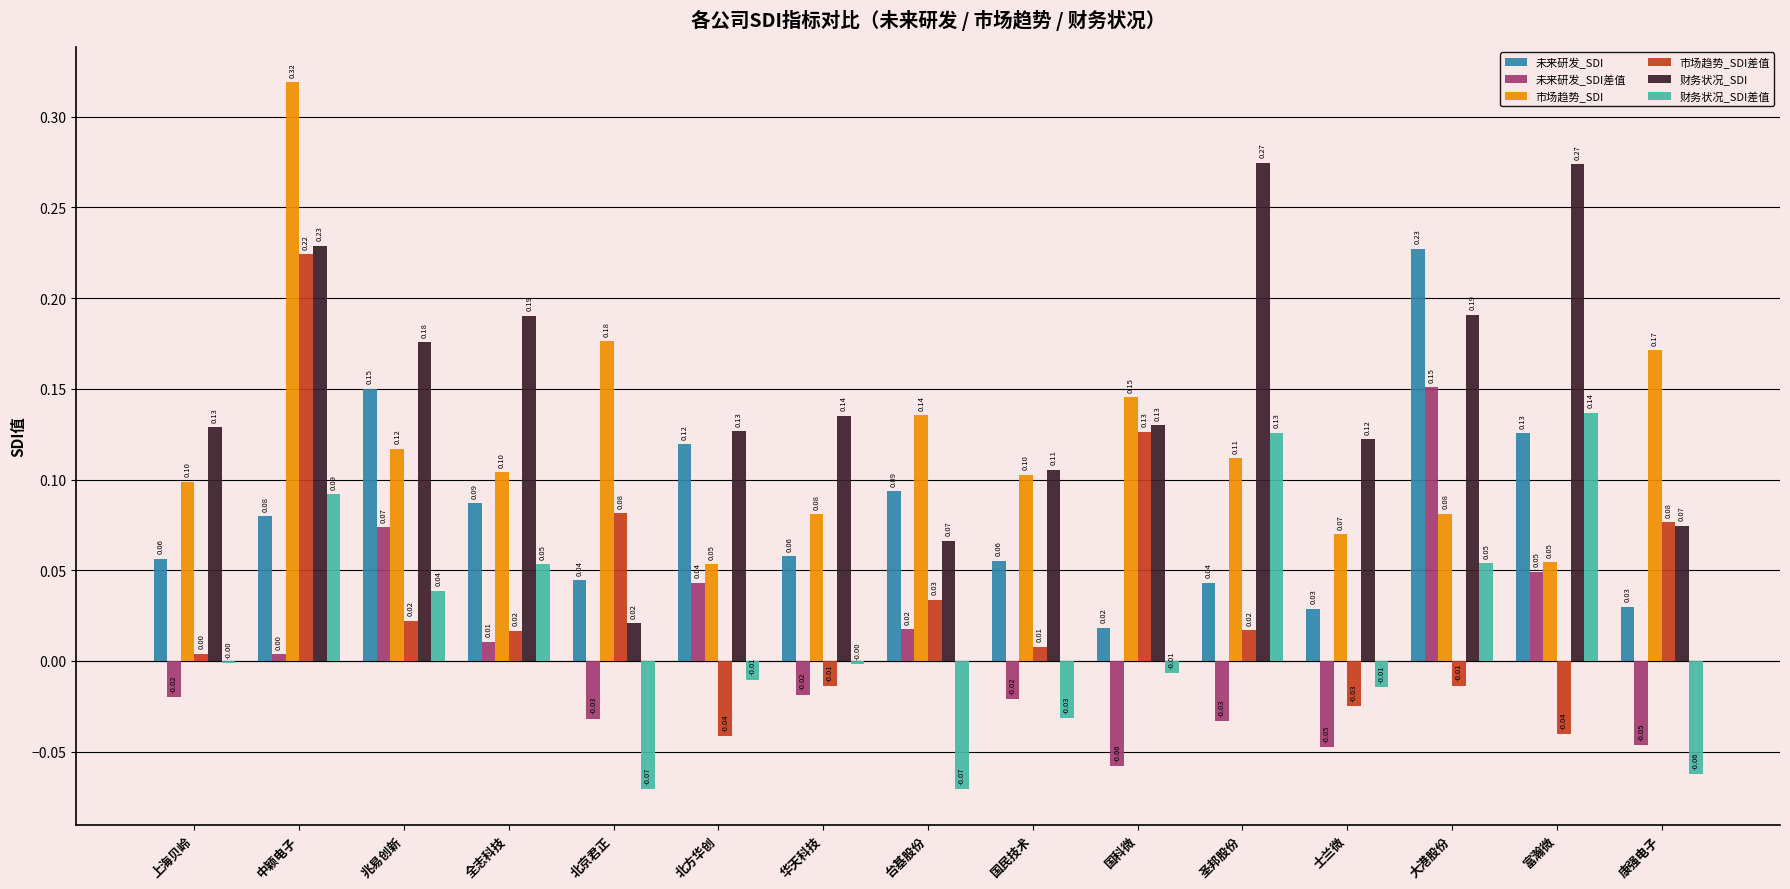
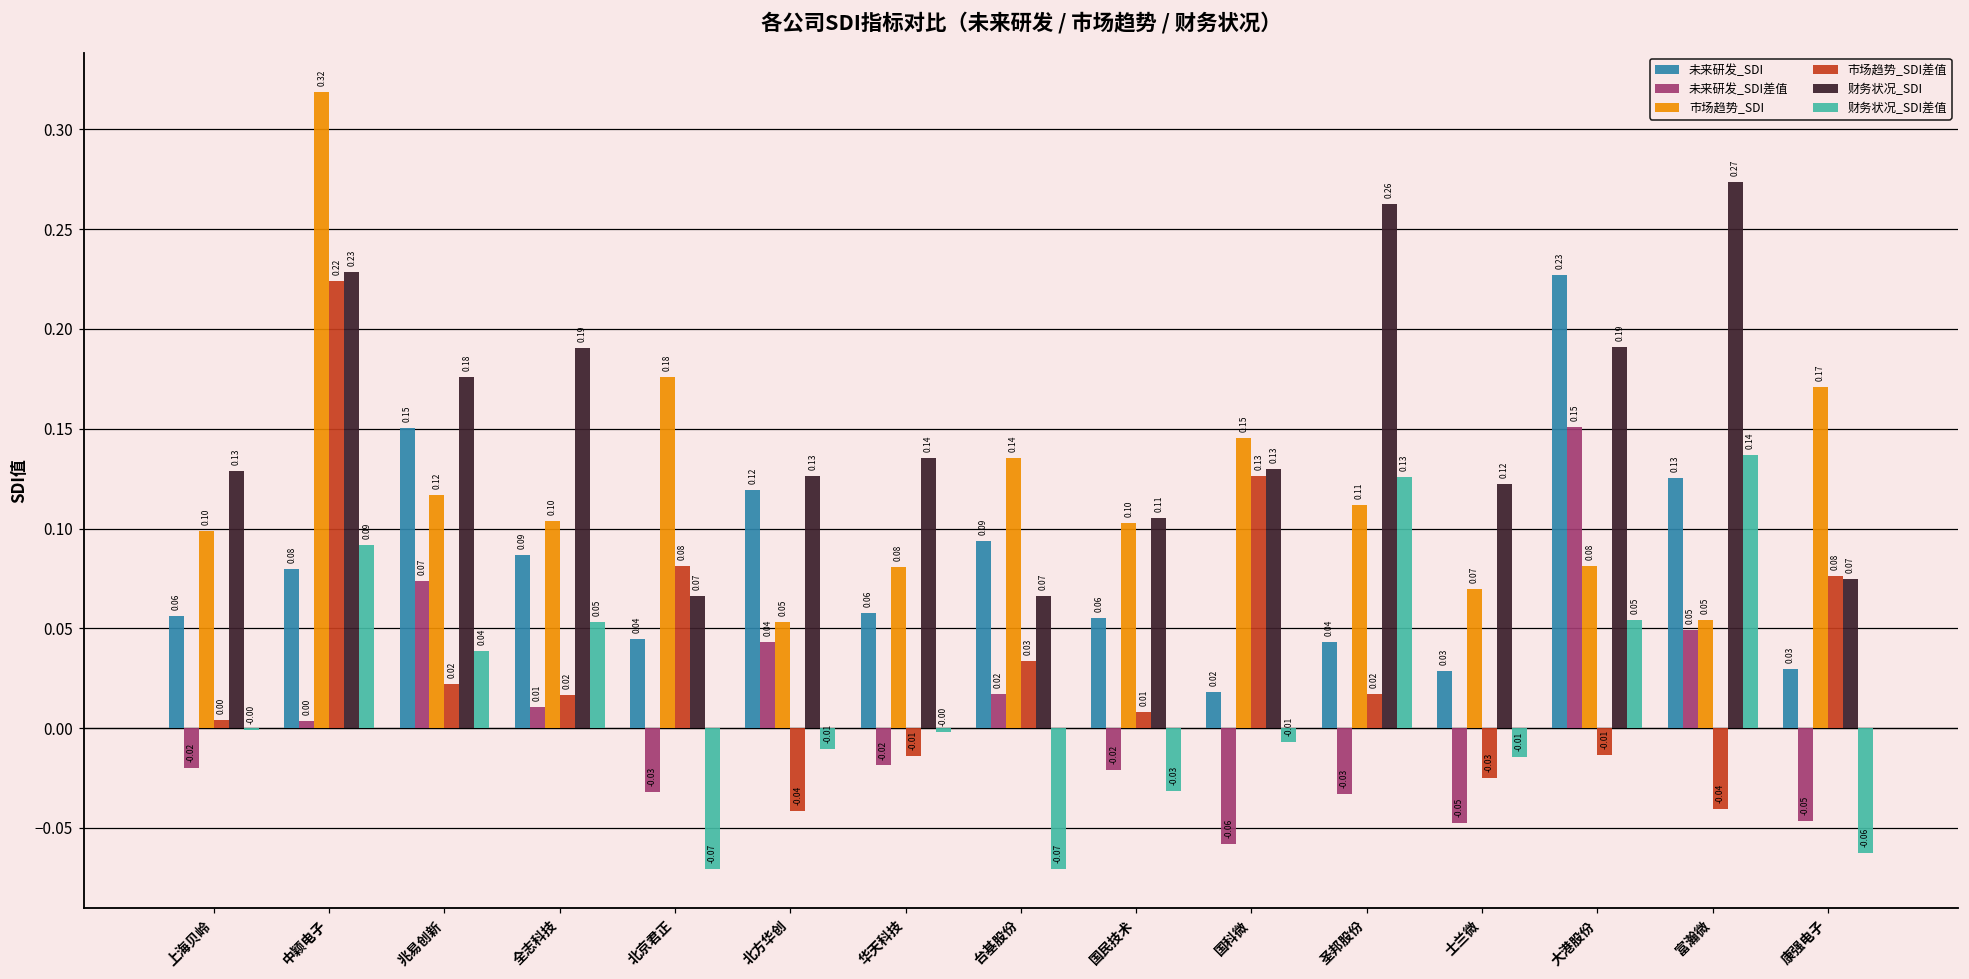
  {
    "未来研发_SDI差值": {
      "上海贝岭": -0.02,
      "中颖电子": 0.00,
      "兆易创新": 0.07,
      "全志科技": 0.01,
      "北京君正": -0.03,
      "北方华创": 0.04,
      "华天科技": -0.02,
      "台基股份": 0.02,
      "国民技术": -0.02,
      "国科微": -0.06,
      "圣邦股份": -0.03,
      "士兰微": -0.05,
      "大港股份": 0.15,
      "富瀚微": 0.05,
      "康强电子": -0.05
    },
    "市场趋势_SDI": {
      "上海贝岭": 0.10,
      "中颖电子": 0.32,
      "兆易创新": 0.12,
      "全志科技": 0.10,
      "北京君正": 0.18,
      "北方华创": 0.05,
      "华天科技": 0.08,
      "台基股份": 0.14,
      "国民技术": 0.10,
      "国科微": 0.15,
      "圣邦股份": 0.11,
      "士兰微": 0.07,
      "大港股份": 0.08,
      "富瀚微": 0.05,
      "康强电子": 0.17
    },
    "市场趋势_SDI差值": {
      "上海贝岭": 0.00,
      "中颖电子": 0.22,
      "兆易创新": 0.02,
      "全志科技": 0.02,
      "北京君正": 0.08,
      "北方华创": -0.04,
      "华天科技": -0.01,
      "台基股份": 0.03,
      "国民技术": 0.01,
      "国科微": 0.13,
      "圣邦股份": 0.02,
      "士兰微": -0.03,
      "大港股份": -0.01,
      "富瀚微": -0.04,
      "康强电子": 0.08
    },
    "财务状况_SDI": {
      "上海贝岭": 0.13,
      "中颖电子": 0.23,
      "兆易创新": 0.18,
      "全志科技": 0.19,
-     "北京君正": 0.02,
+     "北京君正": 0.07,
      "北方华创": 0.13,
      "华天科技": 0.14,
      "台基股份": 0.07,
      "国民技术": 0.11,
      "国科微": 0.13,
-     "圣邦股份": 0.27,
+     "圣邦股份": 0.26,
      "士兰微": 0.12,
      "大港股份": 0.19,
      "富瀚微": 0.27,
      "康强电子": 0.07
    }
  }
